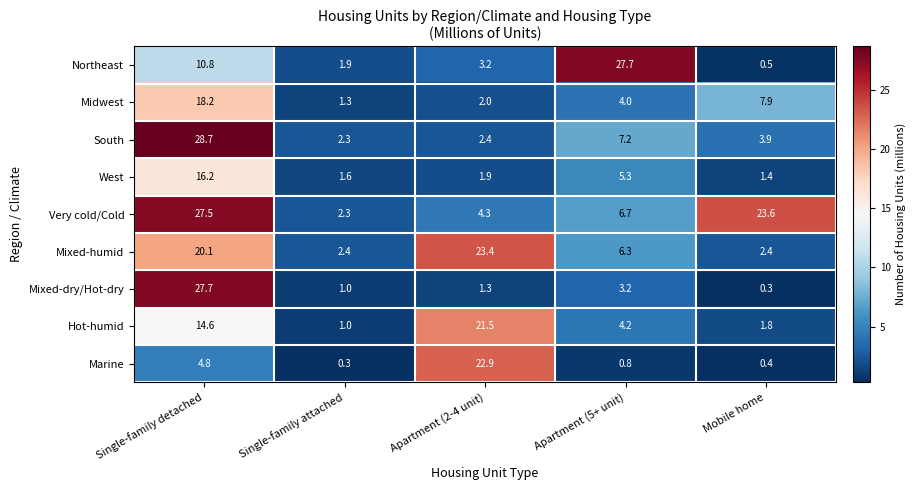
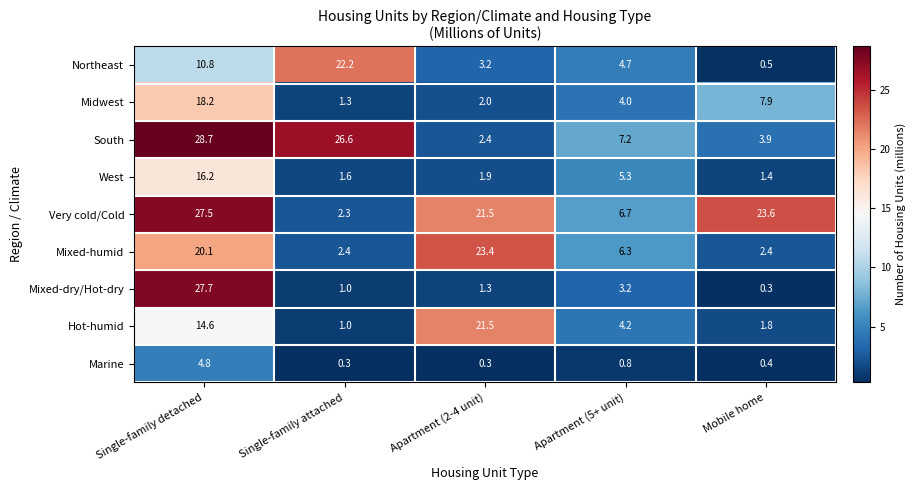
  {
    "Northeast": {
      "Single-family detached": 10.8,
-     "Single-family attached": 1.9,
+     "Single-family attached": 22.2,
      "Apartment (2-4 unit)": 3.2,
-     "Apartment (5+ unit)": 27.7,
+     "Apartment (5+ unit)": 4.7,
      "Mobile home": 0.5
    },
    "Midwest": {
      "Single-family detached": 18.2,
      "Single-family attached": 1.3,
      "Apartment (2-4 unit)": 2.0,
      "Apartment (5+ unit)": 4.0,
      "Mobile home": 7.9
    },
    "South": {
      "Single-family detached": 28.7,
-     "Single-family attached": 2.3,
+     "Single-family attached": 26.6,
      "Apartment (2-4 unit)": 2.4,
      "Apartment (5+ unit)": 7.2,
      "Mobile home": 3.9
    },
    "West": {
      "Single-family detached": 16.2,
      "Single-family attached": 1.6,
      "Apartment (2-4 unit)": 1.9,
      "Apartment (5+ unit)": 5.3,
      "Mobile home": 1.4
    },
    "Very cold/Cold": {
      "Single-family detached": 27.5,
      "Single-family attached": 2.3,
-     "Apartment (2-4 unit)": 4.3,
+     "Apartment (2-4 unit)": 21.5,
      "Apartment (5+ unit)": 6.7,
      "Mobile home": 23.6
    },
    "Mixed-humid": {
      "Single-family detached": 20.1,
      "Single-family attached": 2.4,
      "Apartment (2-4 unit)": 23.4,
      "Apartment (5+ unit)": 6.3,
      "Mobile home": 2.4
    },
    "Mixed-dry/Hot-dry": {
      "Single-family detached": 27.7,
      "Single-family attached": 1.0,
      "Apartment (2-4 unit)": 1.3,
      "Apartment (5+ unit)": 3.2,
      "Mobile home": 0.3
    },
    "Hot-humid": {
      "Single-family detached": 14.6,
      "Single-family attached": 1.0,
      "Apartment (2-4 unit)": 21.5,
      "Apartment (5+ unit)": 4.2,
      "Mobile home": 1.8
    },
    "Marine": {
      "Single-family detached": 4.8,
      "Single-family attached": 0.3,
-     "Apartment (2-4 unit)": 22.9,
+     "Apartment (2-4 unit)": 0.3,
      "Apartment (5+ unit)": 0.8,
      "Mobile home": 0.4
    }
  }
